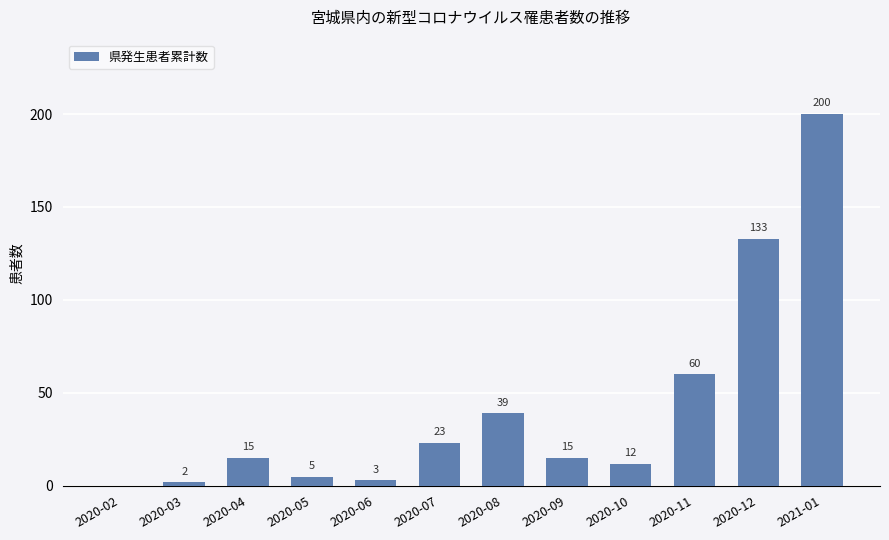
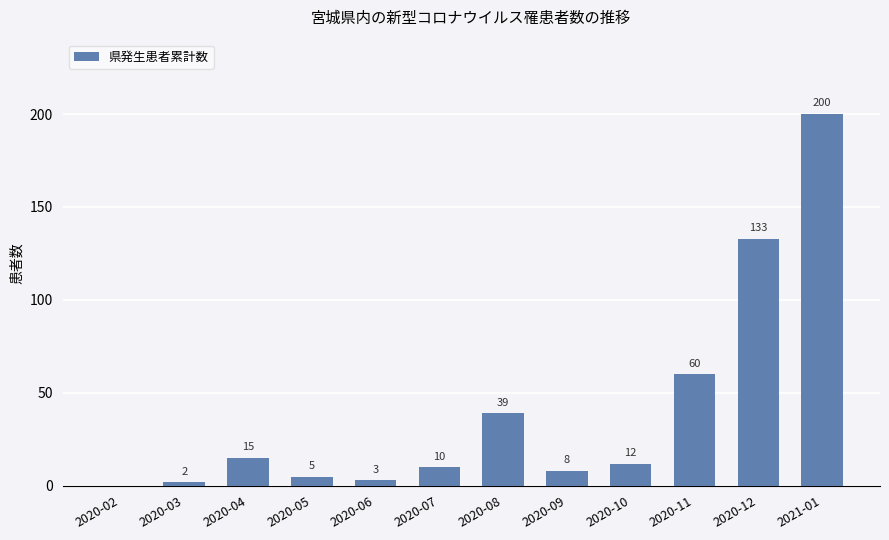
  {
    "2020-03": 2,
    "2020-04": 15,
    "2020-05": 5,
    "2020-06": 3,
-   "2020-07": 23,
+   "2020-07": 10,
    "2020-08": 39,
-   "2020-09": 15,
+   "2020-09": 8,
    "2020-10": 12,
    "2020-11": 60,
    "2020-12": 133,
    "2021-01": 200
  }
